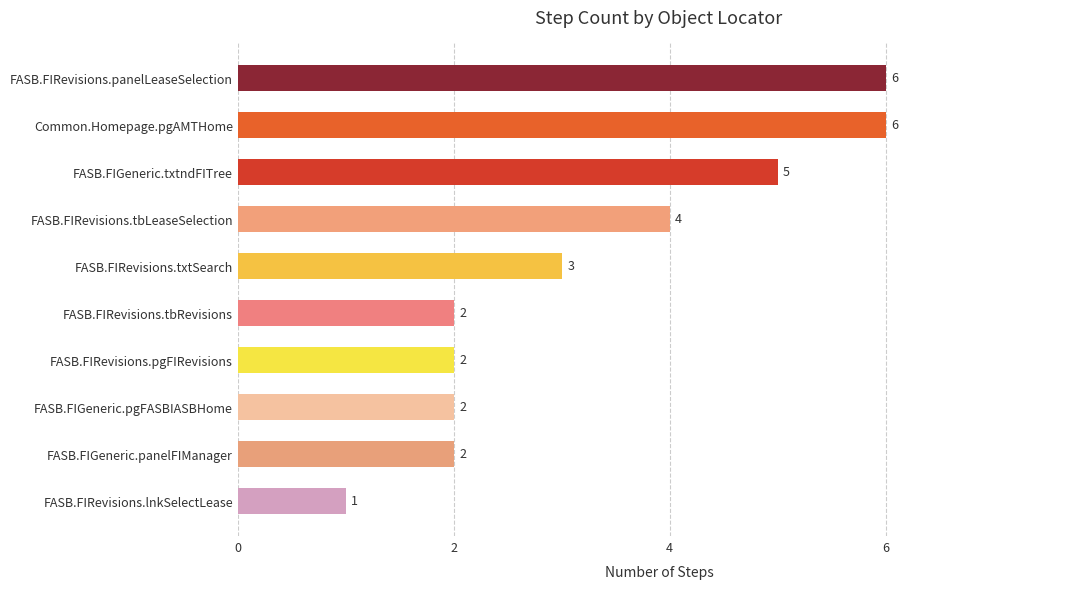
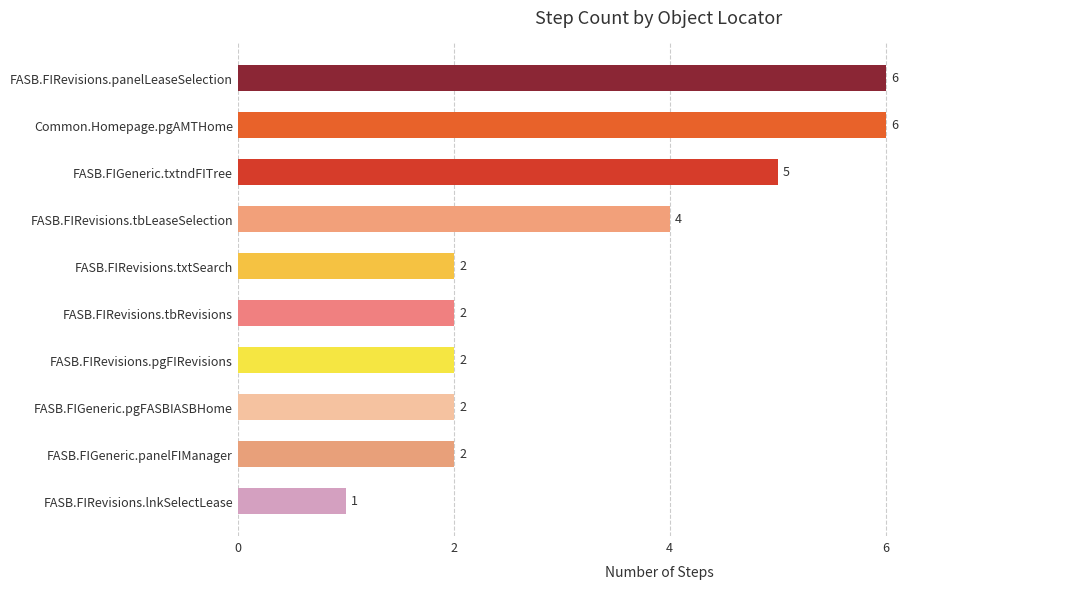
  {
    "FASB.FIRevisions.panelLeaseSelection": 6,
    "Common.Homepage.pgAMTHome": 6,
    "FASB.FIGeneric.txtndFITree": 5,
    "FASB.FIRevisions.tbLeaseSelection": 4,
-   "FASB.FIRevisions.txtSearch": 3,
+   "FASB.FIRevisions.txtSearch": 2,
    "FASB.FIRevisions.tbRevisions": 2,
    "FASB.FIRevisions.pgFIRevisions": 2,
    "FASB.FIGeneric.pgFASBIASBHome": 2,
    "FASB.FIGeneric.panelFIManager": 2,
    "FASB.FIRevisions.lnkSelectLease": 1
  }
